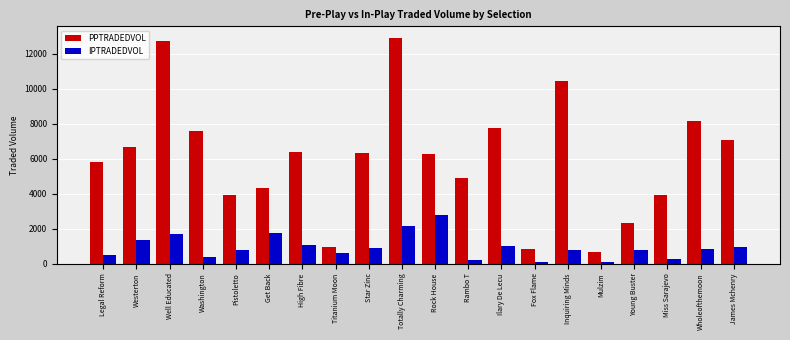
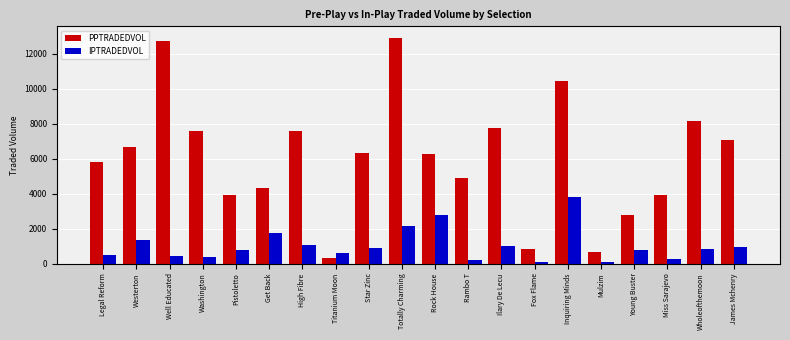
  {
    "PPTRADEDVOL": {
      "Legal Reform": 5800,
      "Westerton": 6700,
      "Well Educated": 12700,
      "Washington": 7600,
      "Pistoletto": 3900,
      "Get Back": 4300,
-     "High Fibre": 6400,
-     "Titanium Moon": 900,
+     "High Fibre": 7600,
+     "Titanium Moon": 300,
      "Star Zinc": 6300,
      "Totally Charming": 12900,
      "Rock House": 6300,
      "Rambo T": 4900,
      "Ilary De Lecu": 7800,
      "Fox Flame": 800,
      "Inquiring Minds": 10500,
      "Mulzim": 700,
-     "Young Buster": 2300,
+     "Young Buster": 2800,
      "Miss Sarajevo": 3900,
      "Wholeofthemoon": 8200,
      "James Mchenry": 7100
    },
    "IPTRADEDVOL": {
      "Legal Reform": 500,
      "Westerton": 1400,
-     "Well Educated": 1700,
+     "Well Educated": 400,
      "Washington": 400,
      "Pistoletto": 800,
      "Get Back": 1800,
      "High Fibre": 1100,
      "Titanium Moon": 600,
      "Star Zinc": 900,
      "Totally Charming": 2200,
      "Rock House": 2800,
      "Rambo T": 200,
      "Ilary De Lecu": 1000,
-     "Inquiring Minds": 800,
+     "Inquiring Minds": 3800,
      "Young Buster": 800,
      "Miss Sarajevo": 300,
      "Wholeofthemoon": 800,
      "James Mchenry": 1000
    }
  }
